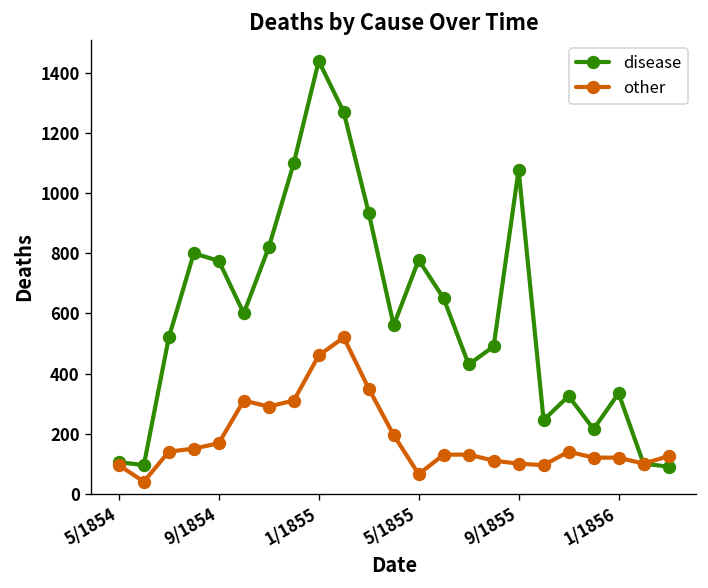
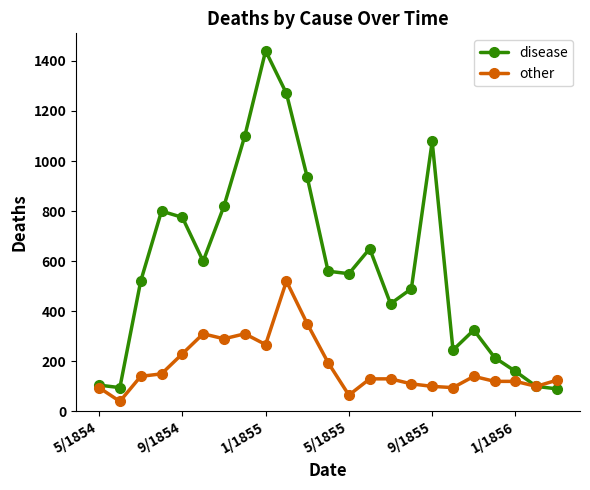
  {
    "disease": {
      "9/1854": 780,
      "1/1855": 1440,
-     "5/1855": 780,
+     "5/1855": 550,
      "9/1855": 1080,
-     "1/1856": 330
+     "1/1856": 160
    },
    "other": {
-     "9/1854": 170,
-     "1/1855": 460,
+     "9/1854": 230,
+     "1/1855": 270,
      "5/1855": 70,
      "9/1855": 100,
      "1/1856": 120
    }
  }
